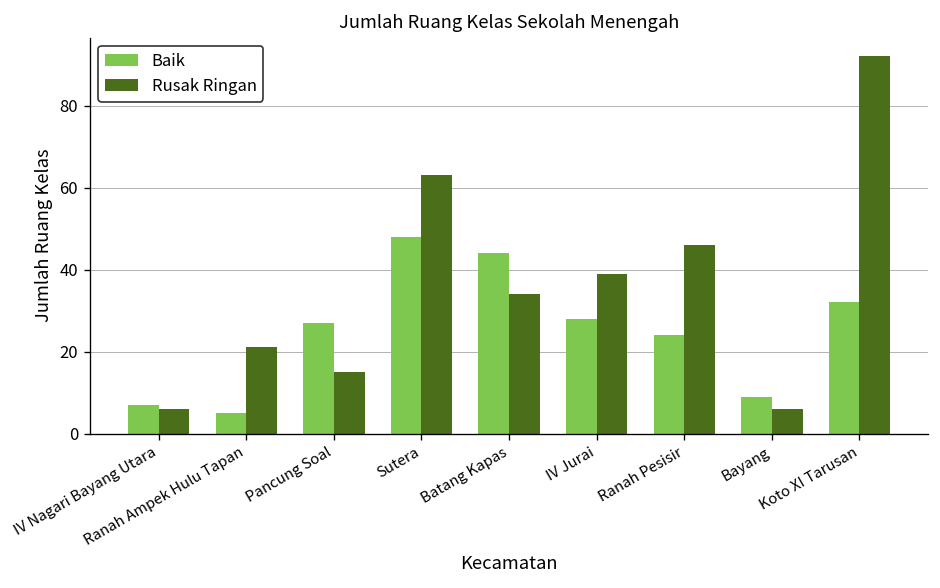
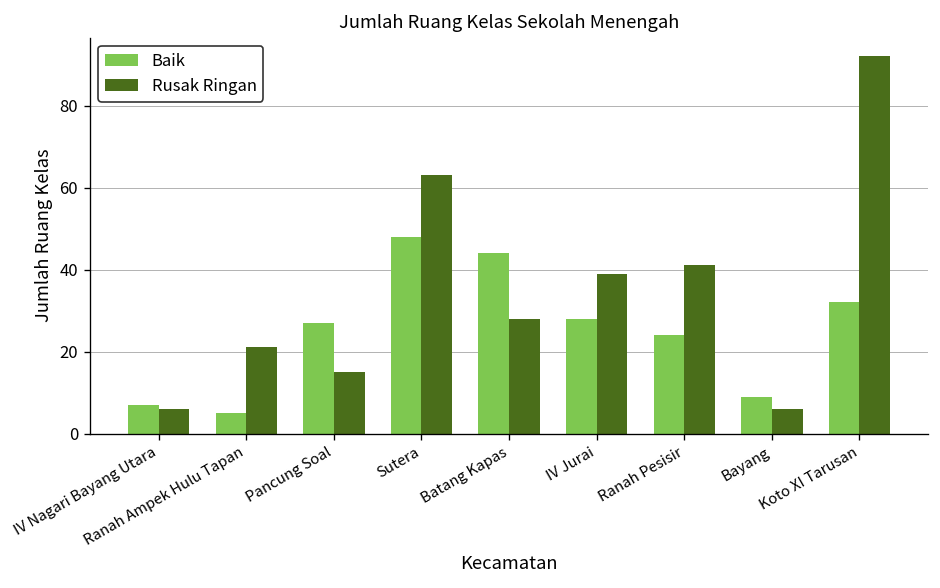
  {
    "Baik": {
      "IV Nagari Bayang Utara": 7,
      "Ranah Ampek Hulu Tapan": 5,
      "Pancung Soal": 27,
      "Sutera": 48,
      "Batang Kapas": 44,
      "IV Jurai": 28,
      "Ranah Pesisir": 24,
      "Bayang": 9,
      "Koto XI Tarusan": 32
    },
    "Rusak Ringan": {
      "IV Nagari Bayang Utara": 6,
      "Ranah Ampek Hulu Tapan": 21,
      "Pancung Soal": 15,
      "Sutera": 63,
-     "Batang Kapas": 34,
+     "Batang Kapas": 28,
      "IV Jurai": 39,
-     "Ranah Pesisir": 46,
+     "Ranah Pesisir": 41,
      "Bayang": 6,
      "Koto XI Tarusan": 92
    }
  }
